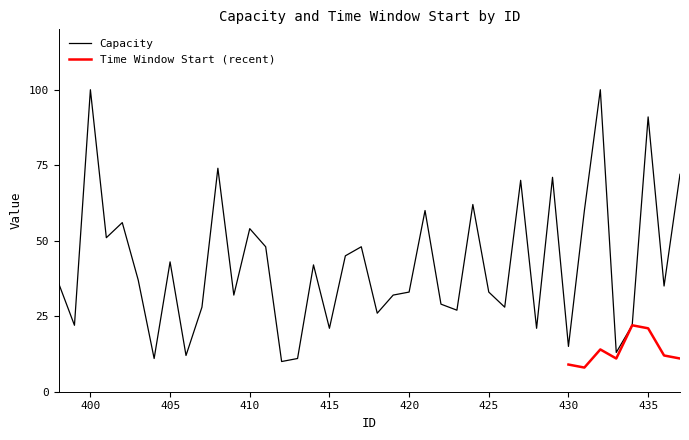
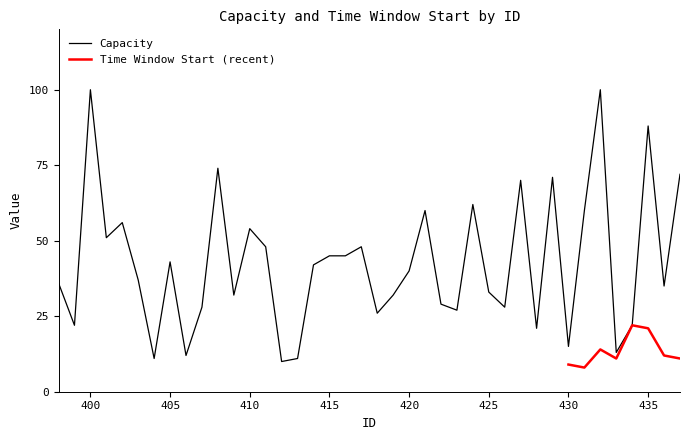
  {
    "Capacity": {
      "400": 100,
      "405": 43,
      "410": 54,
-     "415": 21,
-     "420": 33,
+     "415": 45,
+     "420": 40,
      "425": 33,
      "430": 15,
-     "435": 91
+     "435": 88
    },
    "Time Window Start (recent)": {
      "430": 9,
      "435": 21
    }
  }
